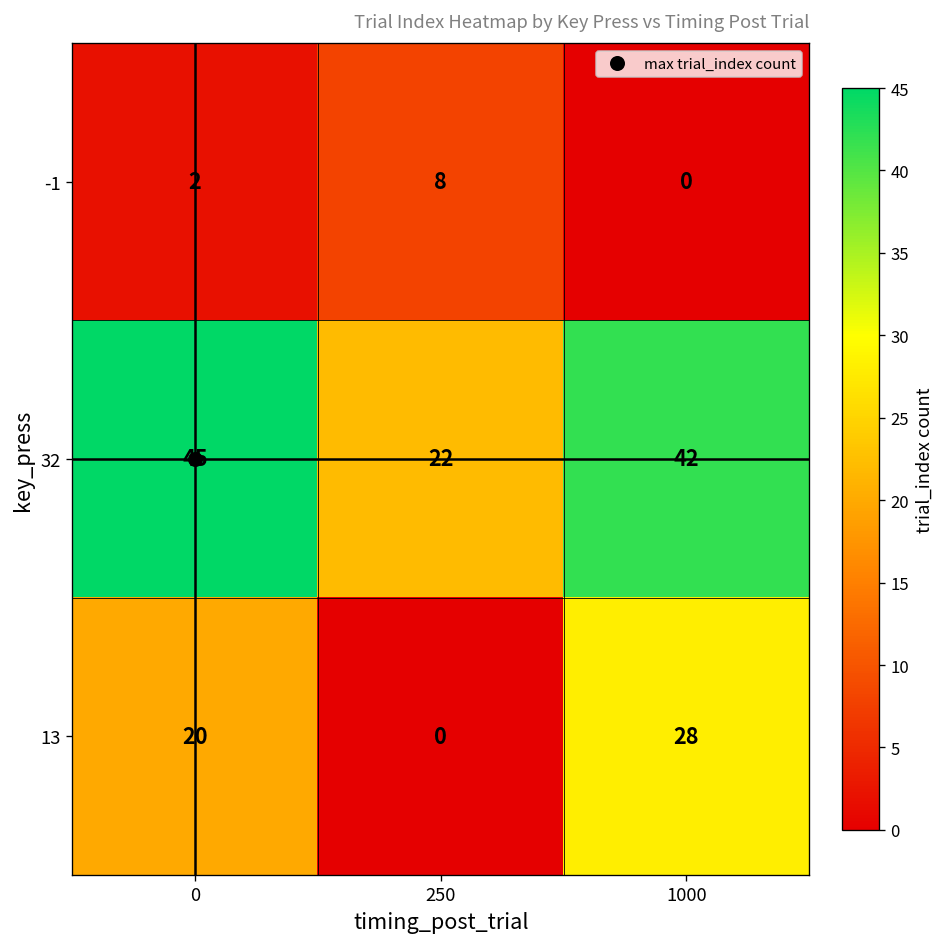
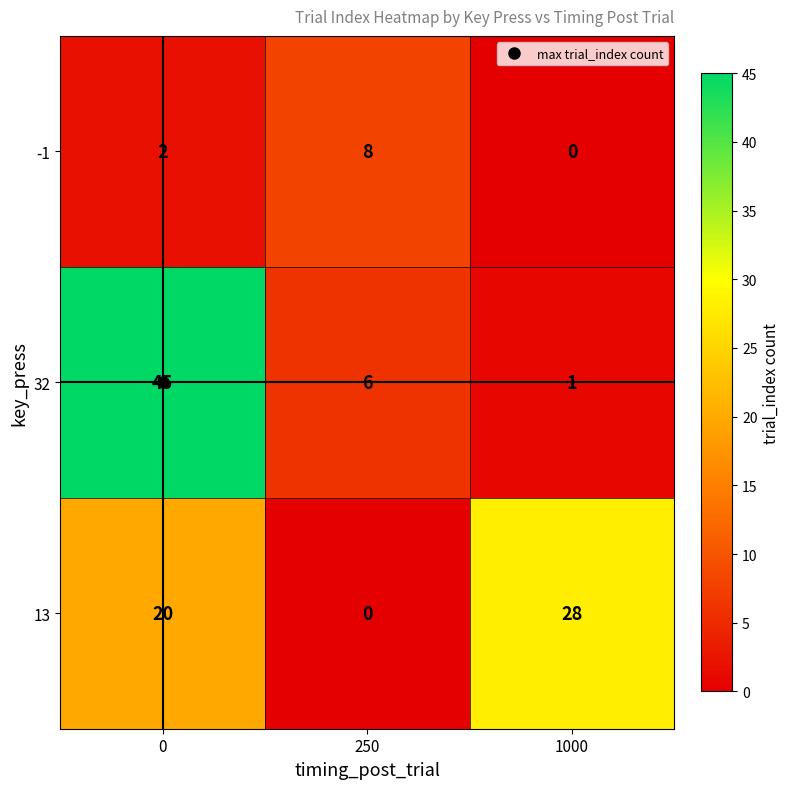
  {
    "-1": {
      "0": 2,
      "250": 8,
      "1000": 0
    },
    "32": {
-     "250": 22,
-     "1000": 42
+     "250": 6,
+     "1000": 1
    },
    "13": {
      "0": 20,
      "250": 0,
      "1000": 28
    }
  }
